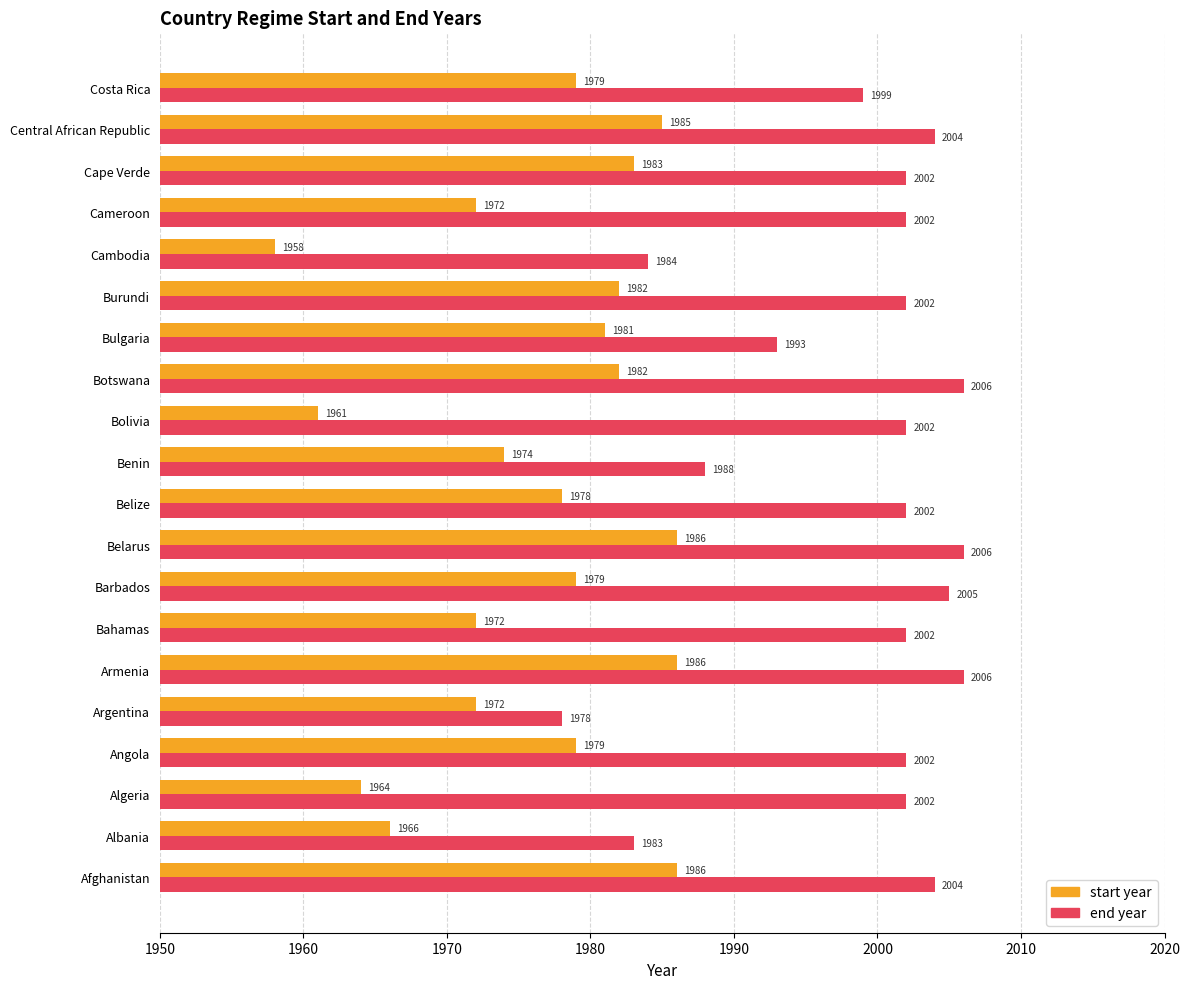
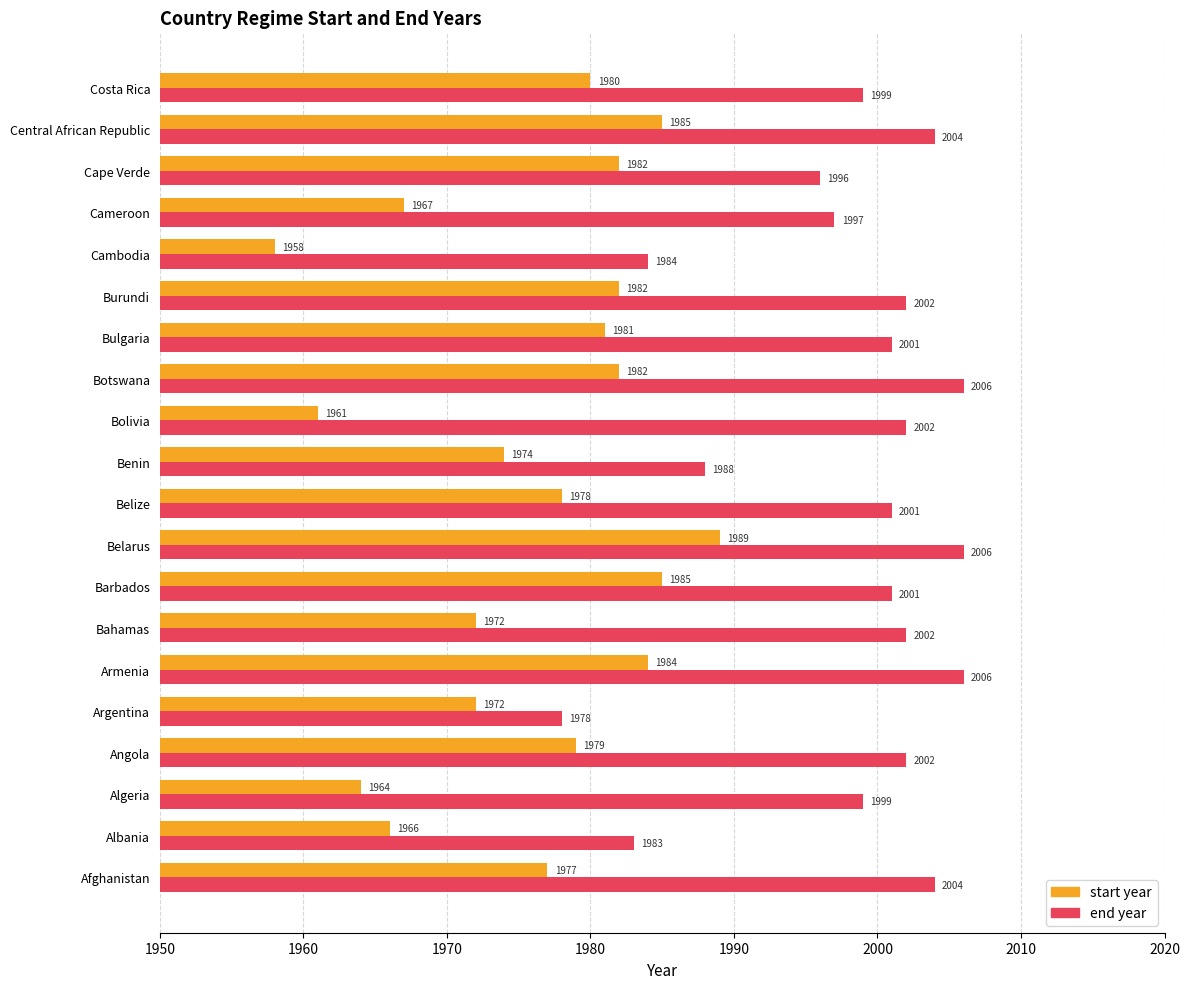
  {
    "start year": {
-     "Costa Rica": 1979,
+     "Costa Rica": 1980,
      "Central African Republic": 1985,
-     "Cape Verde": 1983,
-     "Cameroon": 1972,
+     "Cape Verde": 1982,
+     "Cameroon": 1967,
      "Cambodia": 1958,
      "Burundi": 1982,
      "Bulgaria": 1981,
      "Botswana": 1982,
      "Bolivia": 1961,
      "Benin": 1974,
      "Belize": 1978,
-     "Belarus": 1986,
-     "Barbados": 1979,
+     "Belarus": 1989,
+     "Barbados": 1985,
      "Bahamas": 1972,
-     "Armenia": 1986,
+     "Armenia": 1984,
      "Argentina": 1972,
      "Angola": 1979,
      "Algeria": 1964,
      "Albania": 1966,
-     "Afghanistan": 1986
+     "Afghanistan": 1977
    },
    "end year": {
      "Costa Rica": 1999,
      "Central African Republic": 2004,
-     "Cape Verde": 2002,
-     "Cameroon": 2002,
+     "Cape Verde": 1996,
+     "Cameroon": 1997,
      "Cambodia": 1984,
      "Burundi": 2002,
-     "Bulgaria": 1993,
+     "Bulgaria": 2001,
      "Botswana": 2006,
      "Bolivia": 2002,
      "Benin": 1988,
-     "Belize": 2002,
+     "Belize": 2001,
      "Belarus": 2006,
-     "Barbados": 2005,
+     "Barbados": 2001,
      "Bahamas": 2002,
      "Armenia": 2006,
      "Argentina": 1978,
      "Angola": 2002,
-     "Algeria": 2002,
+     "Algeria": 1999,
      "Albania": 1983,
      "Afghanistan": 2004
    }
  }
